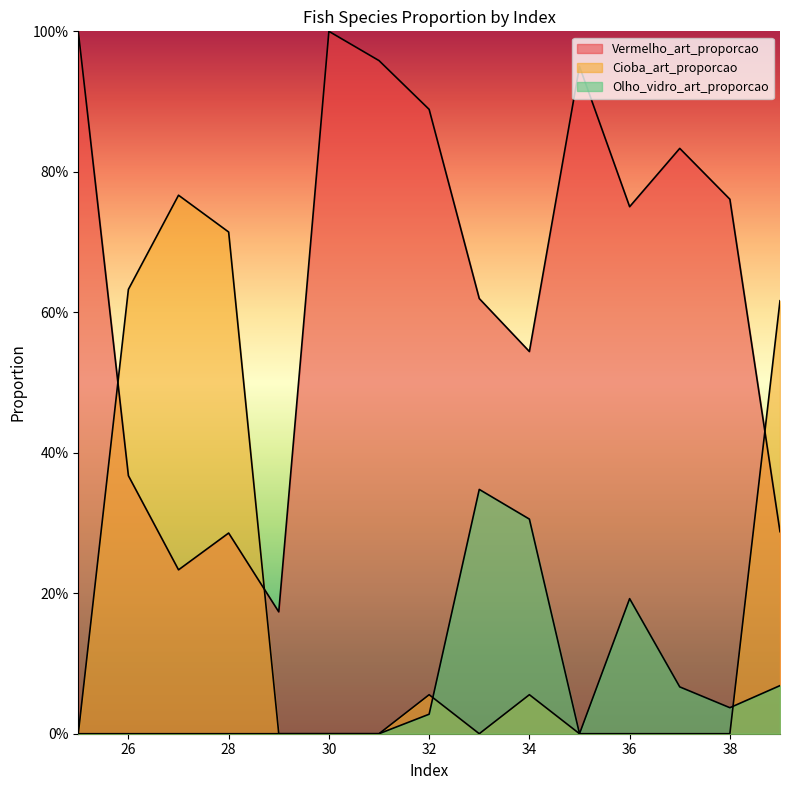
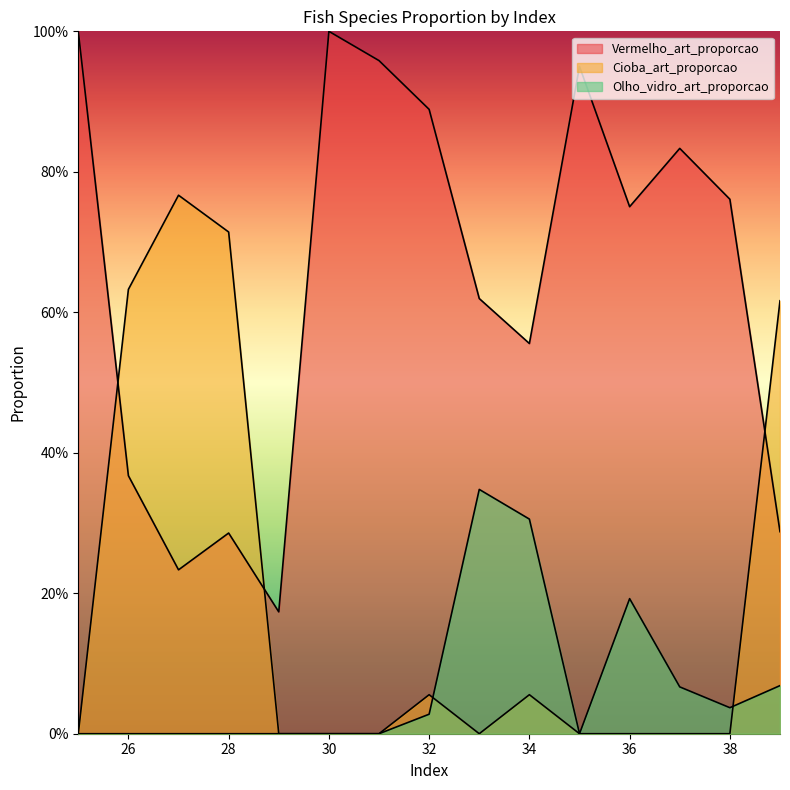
  {
    "Vermelho_art_proporcao": {
      "26": "37%",
      "28": "29%",
      "30": "100%",
      "32": "89%",
-     "34": "54%",
+     "34": "56%",
      "36": "75%",
      "38": "76%"
    },
    "Cioba_art_proporcao": {
      "26": "63%",
      "28": "71%",
      "32": "6%",
      "34": "6%",
      "36": "0%",
      "38": "0%"
    },
    "Olho_vidro_art_proporcao": {
      "26": "0%",
      "28": "0%",
      "32": "3%",
      "34": "31%",
      "36": "19%",
      "38": "4%"
    }
  }
